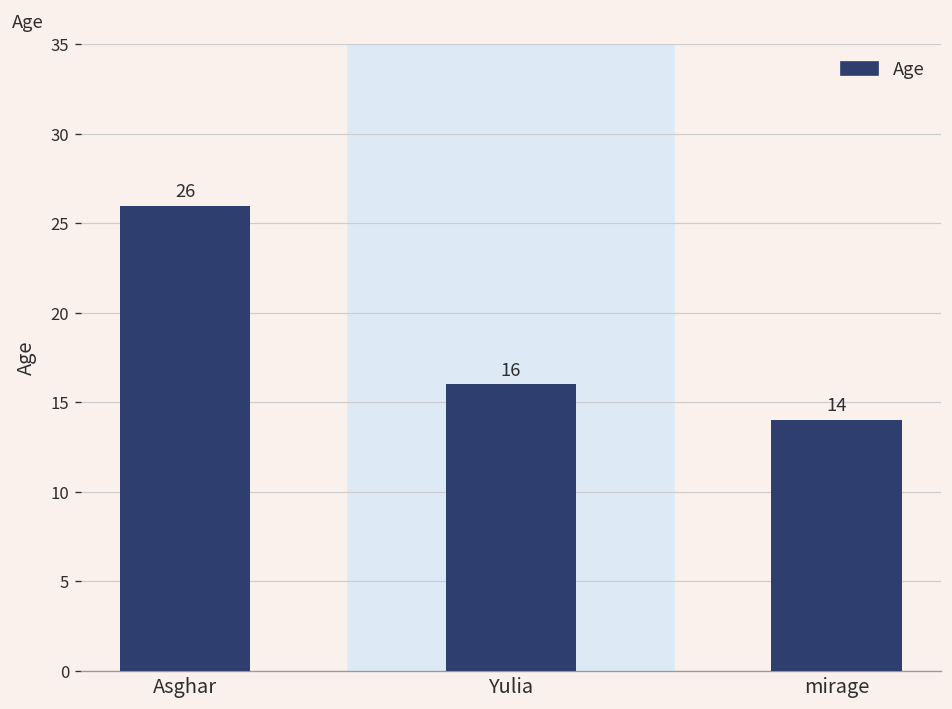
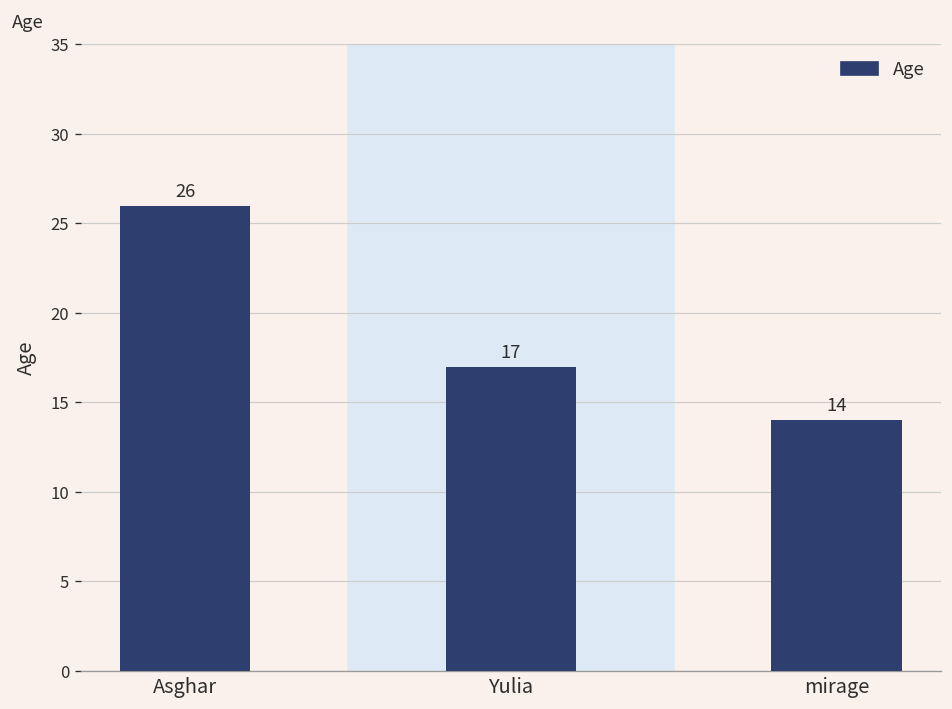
  {
    "Asghar": 26,
-   "Yulia": 16,
+   "Yulia": 17,
    "mirage": 14
  }
